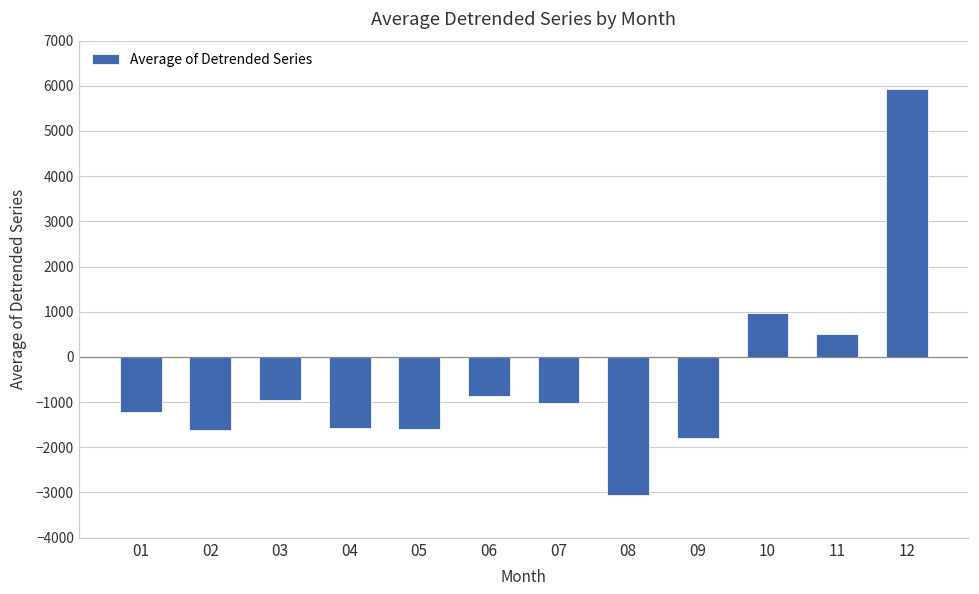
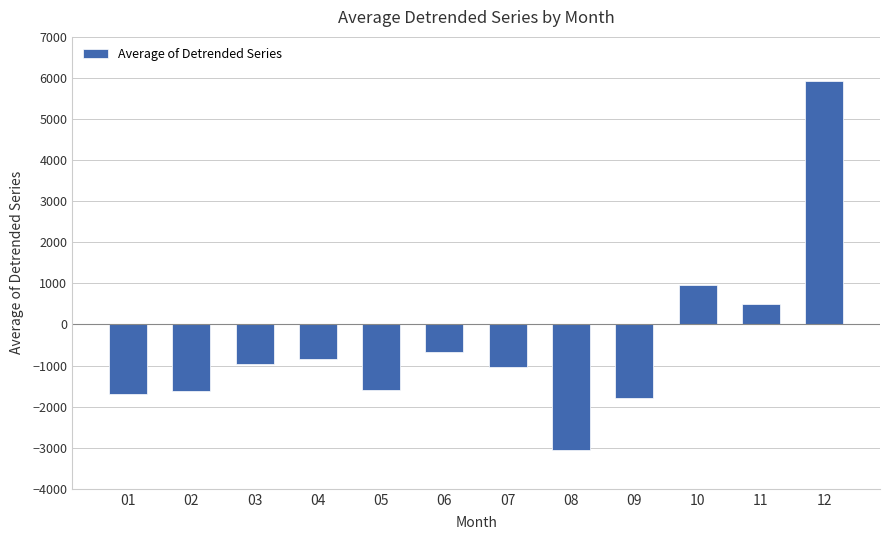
  {
-   "01": -1200,
+   "01": -1700,
    "02": -1600,
    "03": -1000,
-   "04": -1600,
+   "04": -800,
    "05": -1600,
-   "06": -900,
+   "06": -700,
    "07": -1000,
    "08": -3100,
    "09": -1800,
    "10": 1000,
    "11": 500,
    "12": 5900
  }
